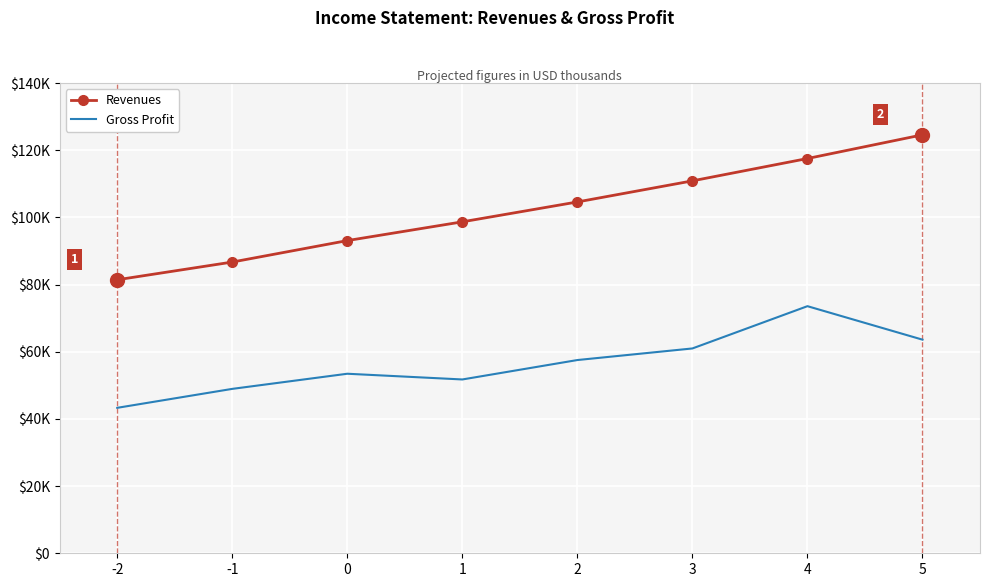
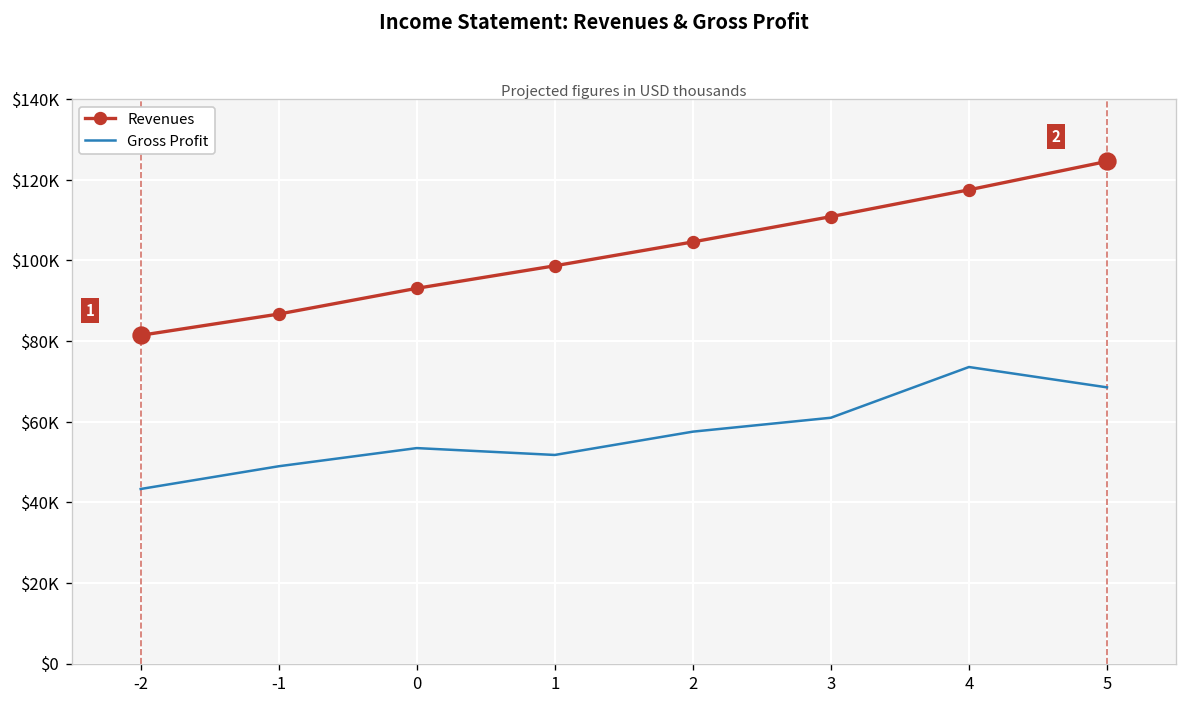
  {
    "Gross Profit": {
      "-2": "$43000",
      "-1": "$49000",
      "0": "$53000",
      "1": "$52000",
      "2": "$58000",
      "3": "$61000",
      "4": "$74000",
-     "5": "$64000"
+     "5": "$69000"
    }
  }
